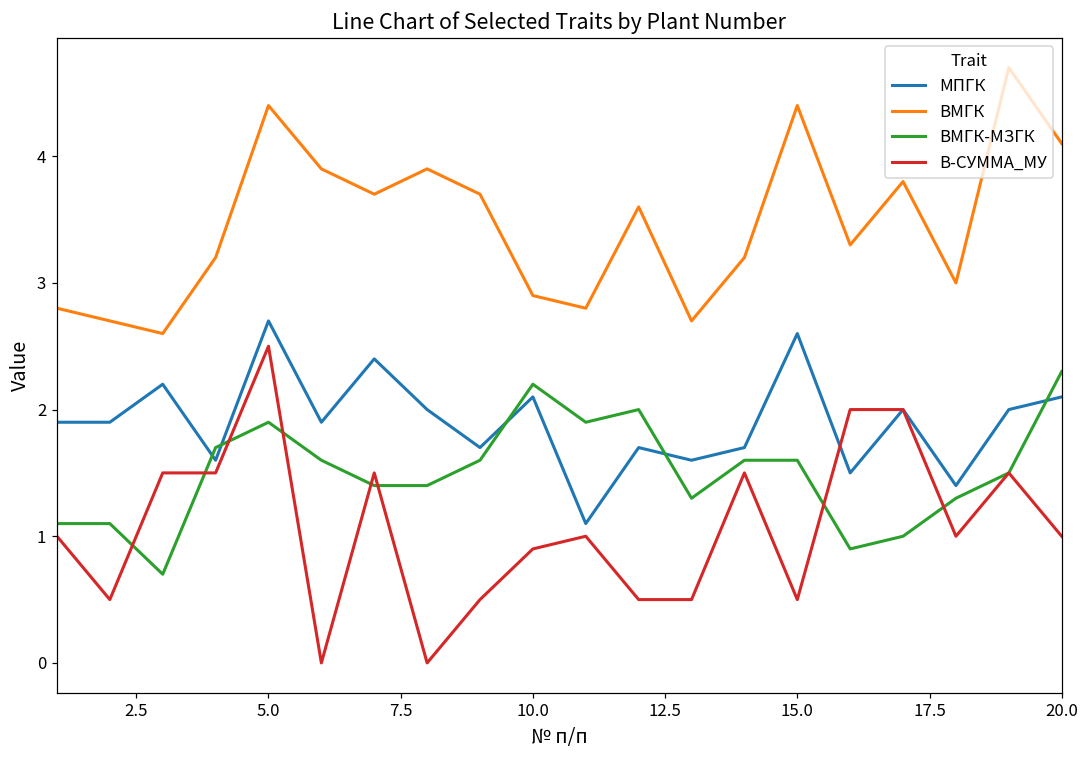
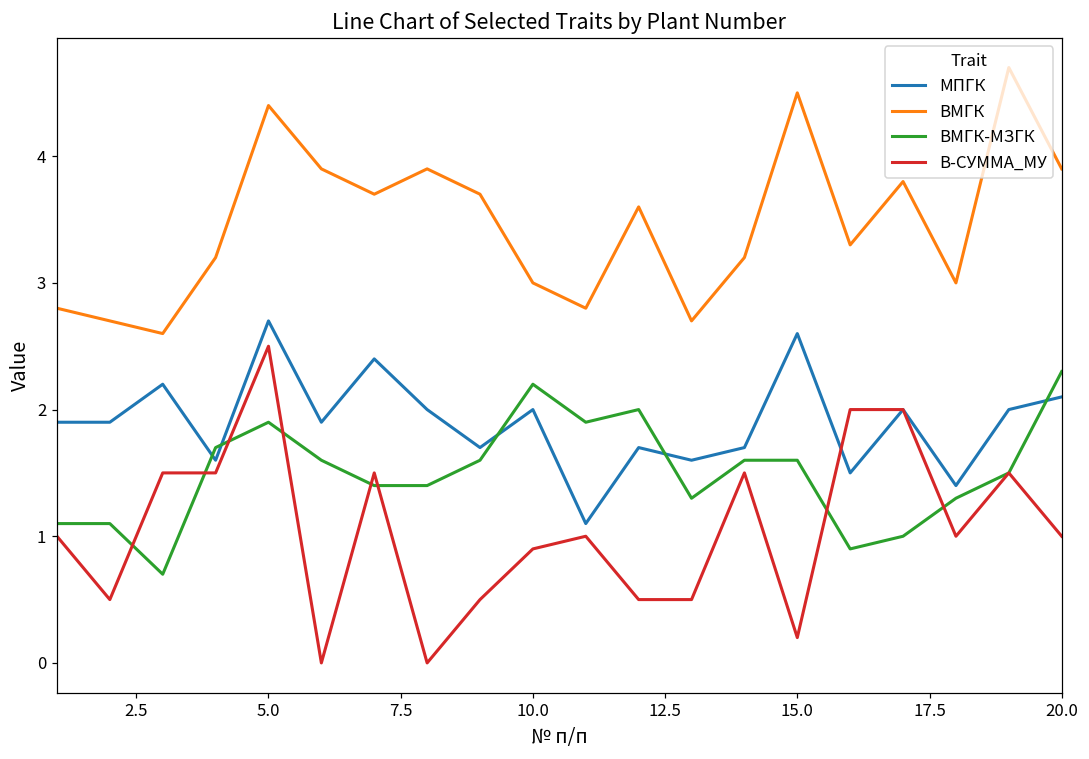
  {
    "МПГК": {
      "5.0": 2.7,
-     "10.0": 2.1,
+     "10.0": 2.0,
      "15.0": 2.6,
      "20.0": 2.1
    },
    "ВМГК": {
      "5.0": 4.4,
-     "10.0": 2.9,
-     "15.0": 4.4,
-     "20.0": 4.1
+     "10.0": 3.0,
+     "15.0": 4.5,
+     "20.0": 3.9
    },
    "ВМГК-МЗГК": {
      "5.0": 1.9,
      "10.0": 2.2,
      "15.0": 1.6,
      "20.0": 2.3
    },
    "В-СУММА_МУ": {
      "5.0": 2.5,
      "10.0": 0.9,
-     "15.0": 0.5,
+     "15.0": 0.2,
      "20.0": 1.0
    }
  }
